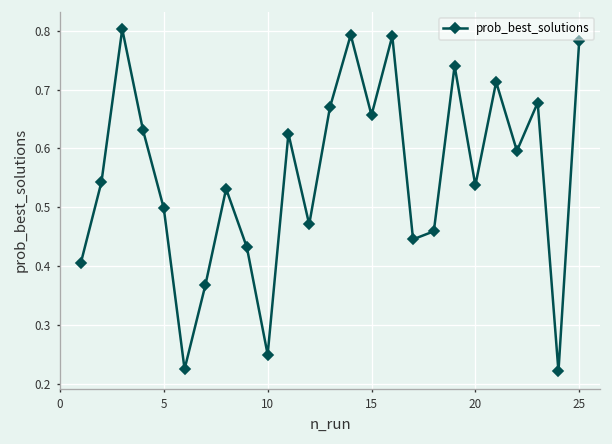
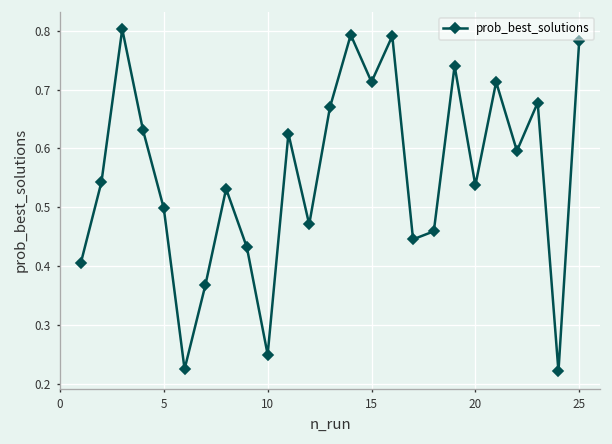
  {
    "5": 0.50,
    "10": 0.25,
-   "15": 0.66,
+   "15": 0.71,
    "20": 0.54,
    "25": 0.78
  }
